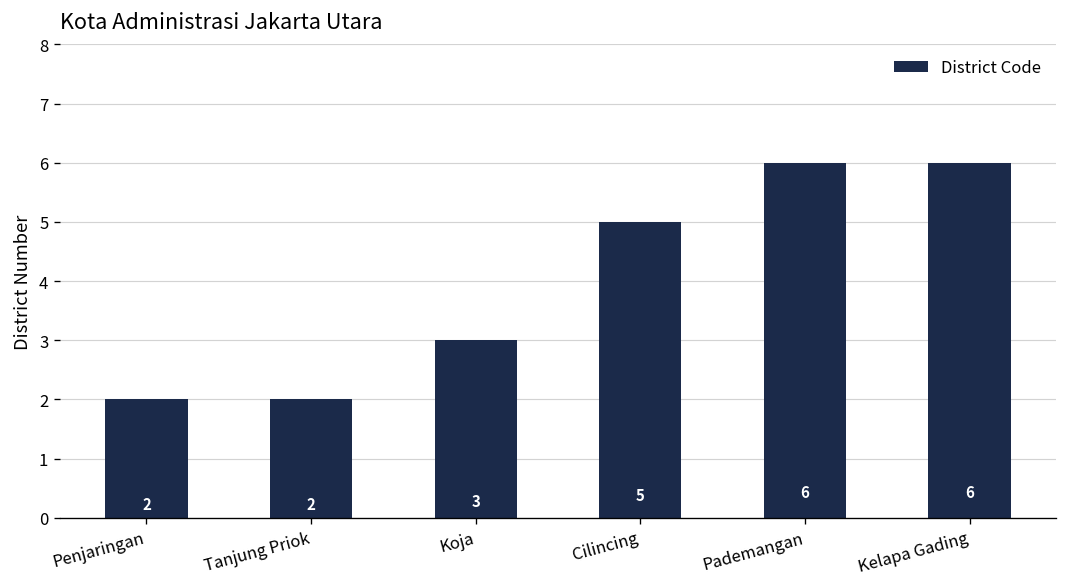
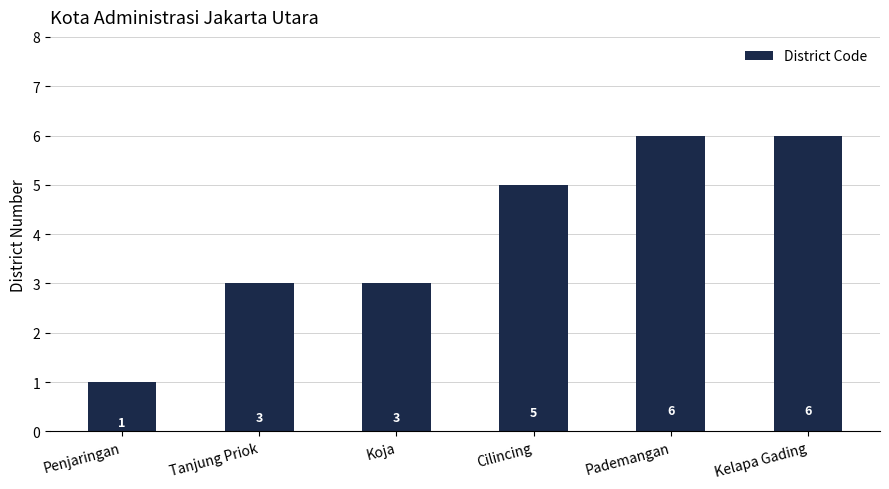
  {
-   "Penjaringan": 2,
-   "Tanjung Priok": 2,
+   "Penjaringan": 1,
+   "Tanjung Priok": 3,
    "Koja": 3,
    "Cilincing": 5,
    "Pademangan": 6,
    "Kelapa Gading": 6
  }
